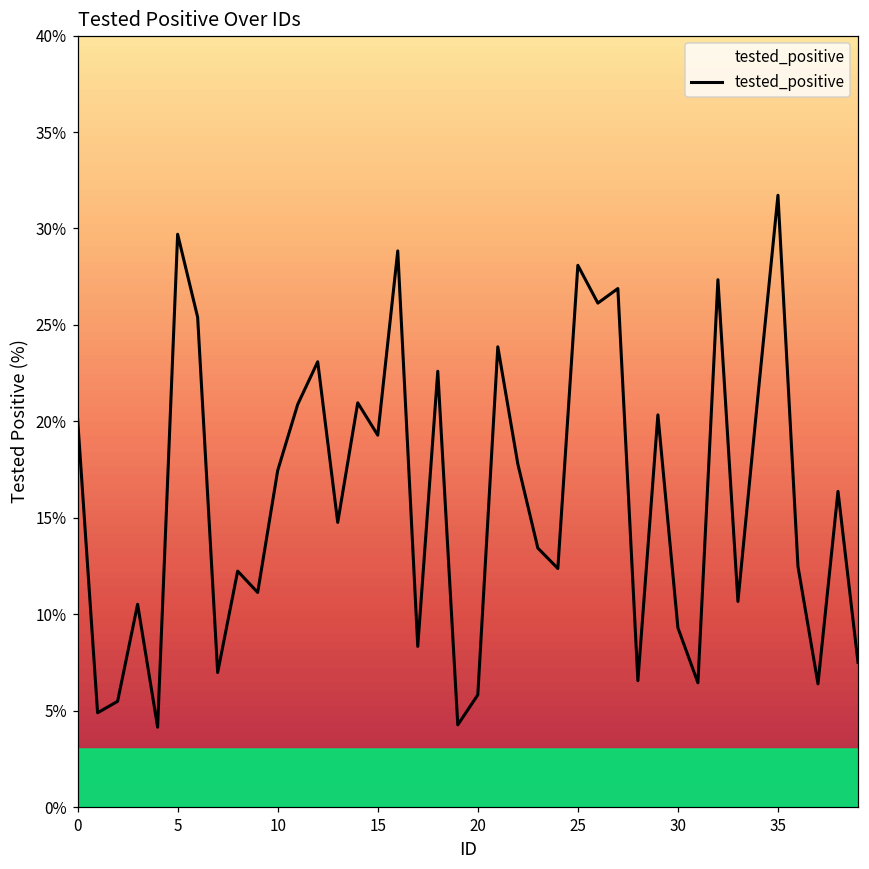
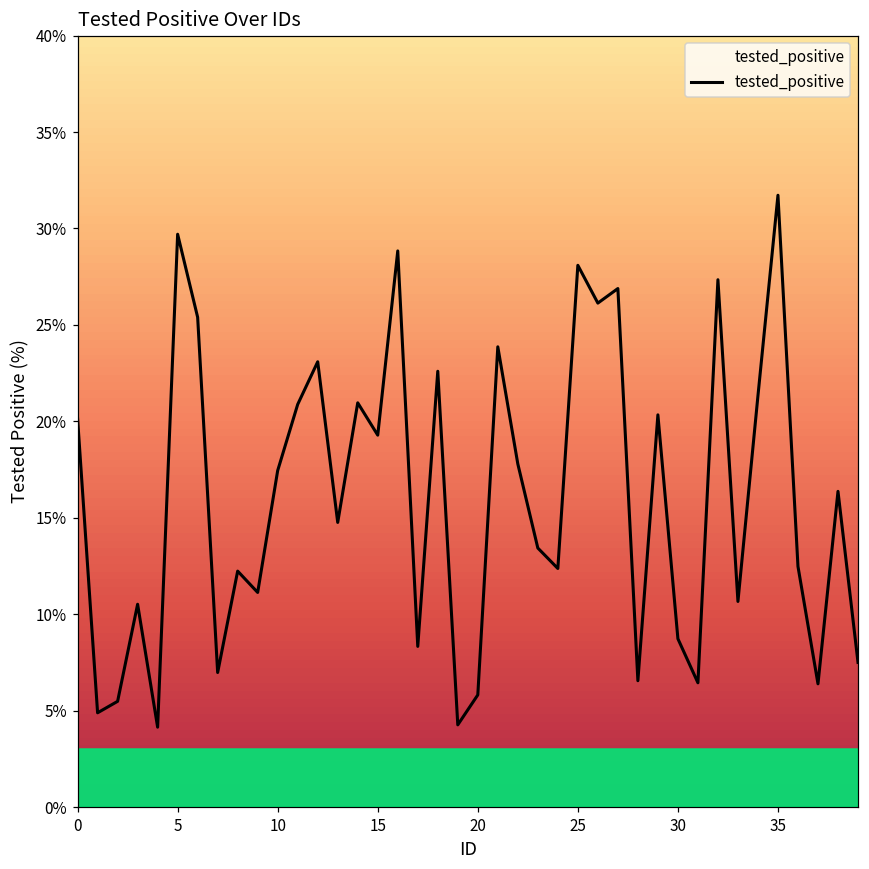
  {
    "0": "20.1%",
    "5": "29.7%",
    "10": "17.4%",
    "15": "19.3%",
    "20": "5.8%",
    "25": "28.1%",
-   "30": "9.3%",
+   "30": "8.7%",
    "35": "31.7%"
  }
